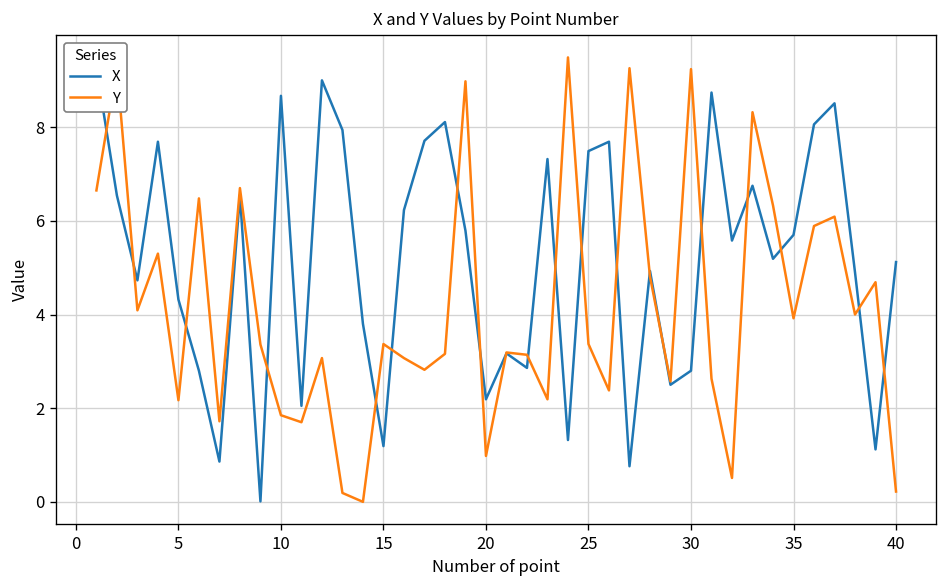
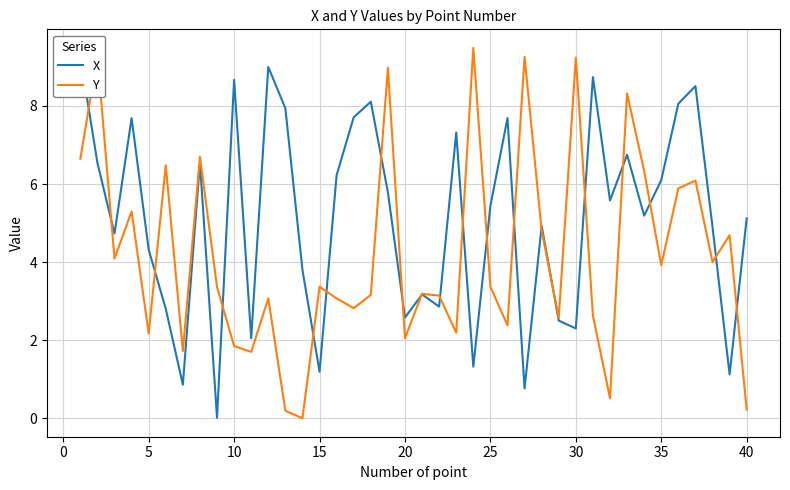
  {
    "X": {
      "5": 4.3,
      "10": 8.7,
      "15": 1.2,
-     "20": 2.2,
-     "25": 7.5,
-     "30": 2.8,
-     "35": 5.7,
+     "20": 2.6,
+     "25": 5.4,
+     "30": 2.3,
+     "35": 6.1,
      "40": 5.1
    },
    "Y": {
      "5": 2.2,
      "10": 1.9,
      "15": 3.4,
-     "20": 1.0,
+     "20": 2.1,
      "25": 3.4,
      "30": 9.2,
      "35": 3.9,
      "40": 0.2
    }
  }
